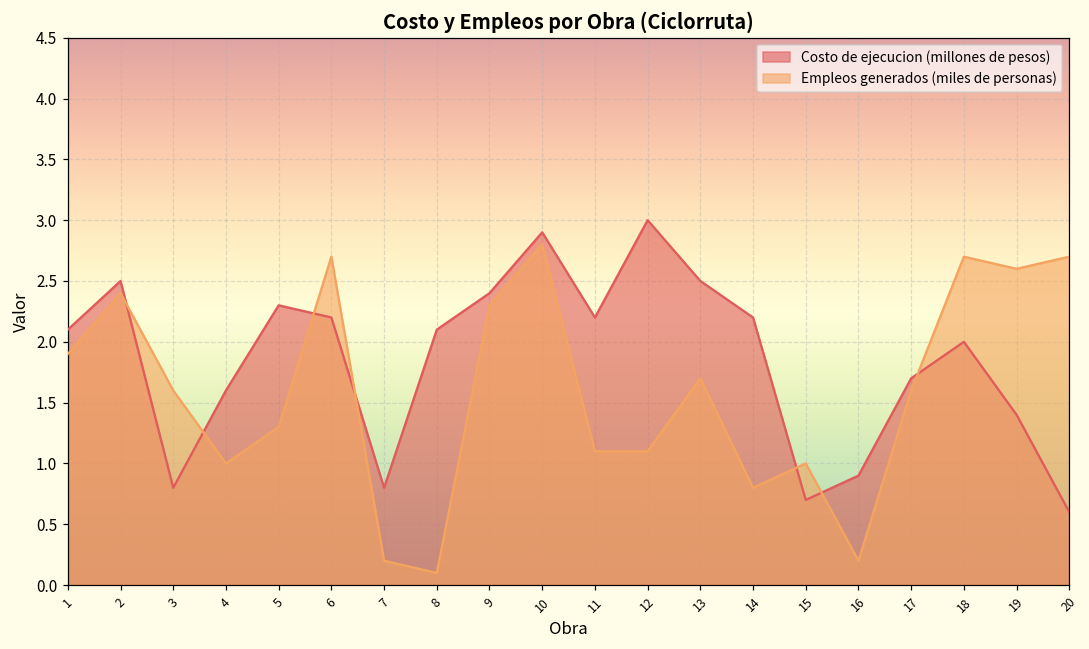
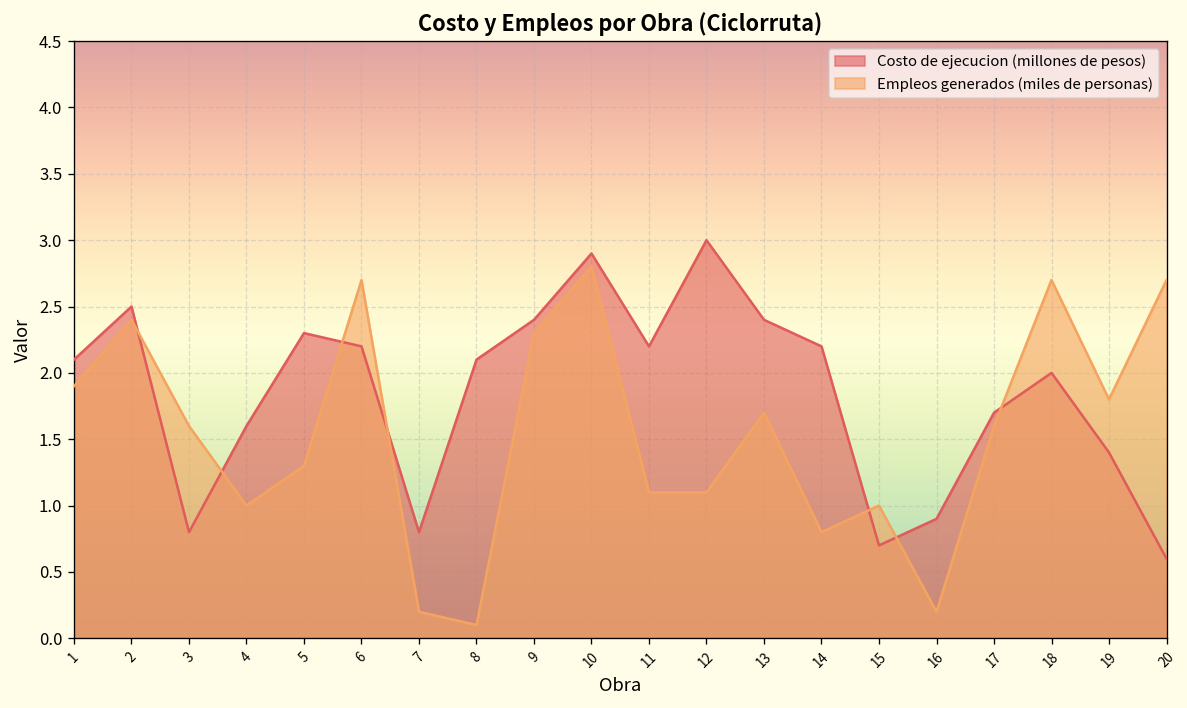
  {
    "Costo de ejecucion (millones de pesos)": {
      "1": 2.1,
      "2": 2.5,
      "3": 0.8,
      "4": 1.6,
      "5": 2.3,
      "6": 2.2,
      "7": 0.8,
      "8": 2.1,
      "9": 2.4,
      "10": 2.9,
      "11": 2.2,
      "12": 3.0,
-     "13": 2.5,
+     "13": 2.4,
      "14": 2.2,
      "15": 0.7,
      "16": 0.9,
      "17": 1.7,
      "18": 2.0,
      "19": 1.4,
      "20": 0.6
    },
    "Empleos generados (miles de personas)": {
      "1": 1.9,
      "2": 2.4,
      "3": 1.6,
      "4": 1.0,
      "5": 1.3,
      "6": 2.7,
      "7": 0.2,
      "8": 0.1,
      "9": 2.3,
      "10": 2.8,
      "11": 1.1,
      "12": 1.1,
      "13": 1.7,
      "14": 0.8,
      "15": 1.0,
      "16": 0.2,
      "17": 1.6,
      "18": 2.7,
-     "19": 2.6,
+     "19": 1.8,
      "20": 2.7
    }
  }
